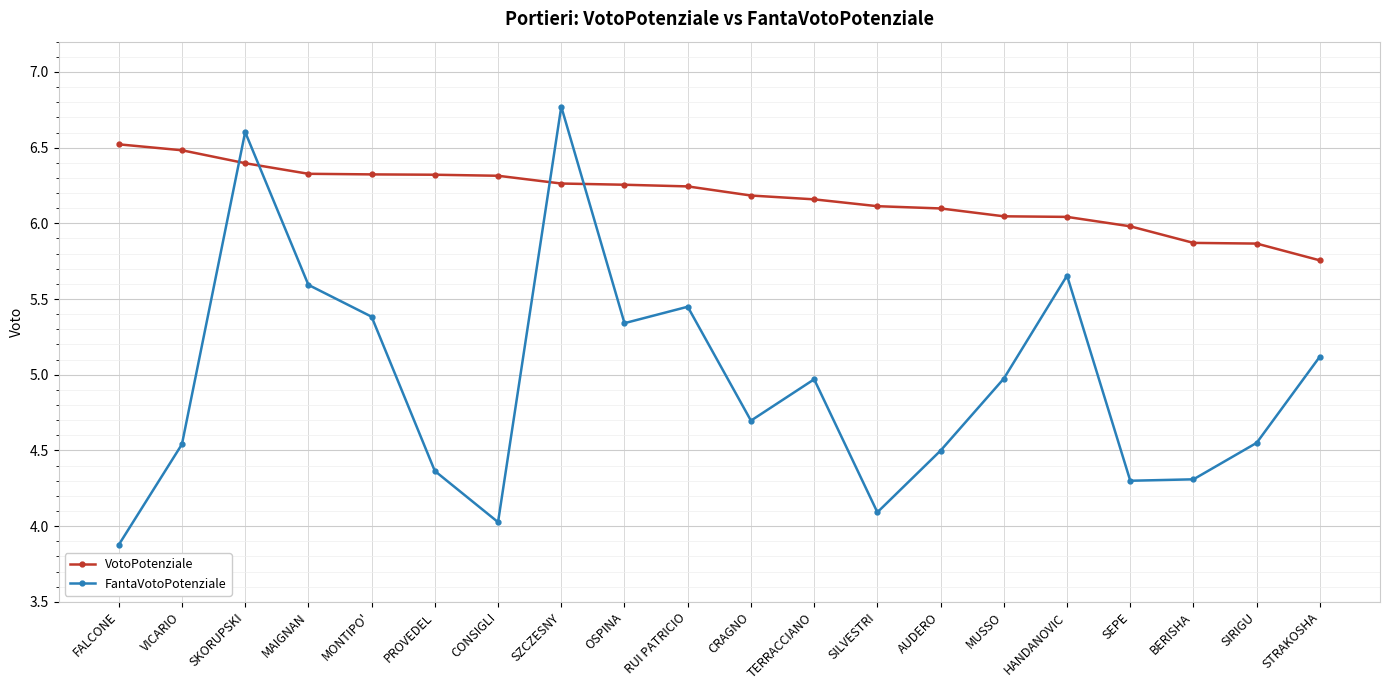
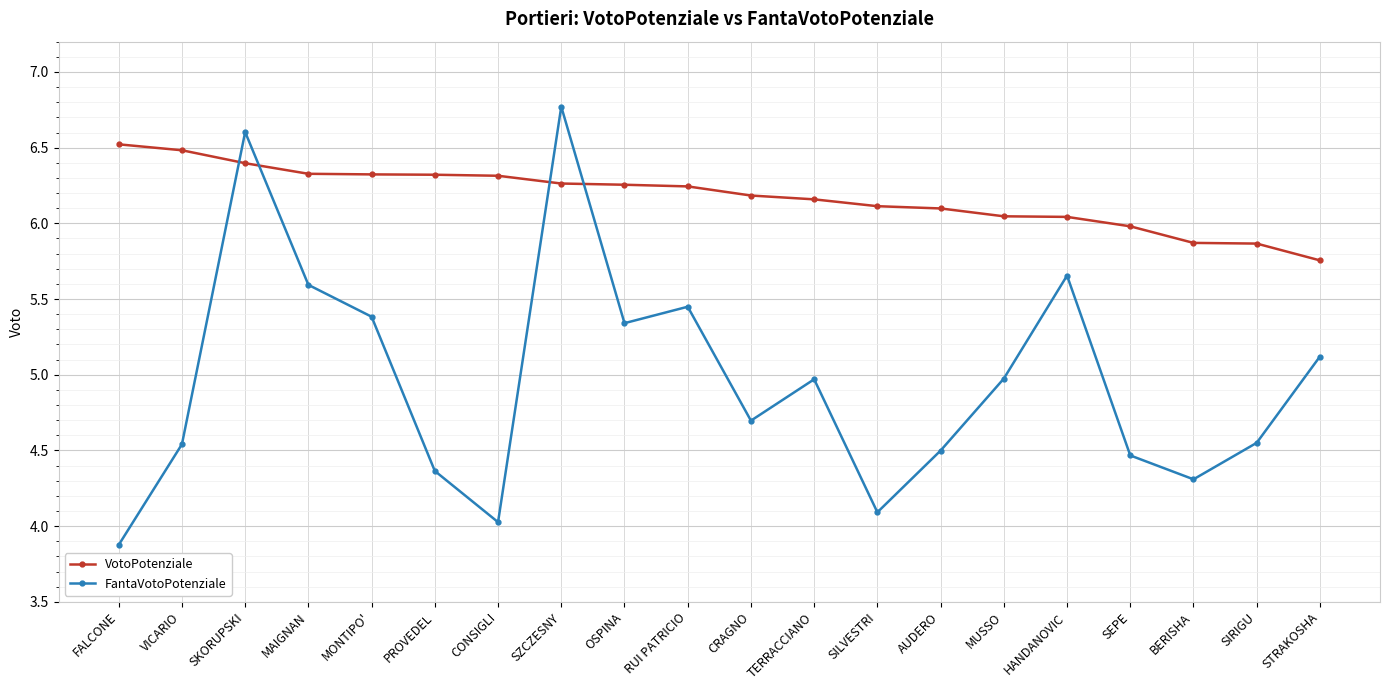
  {
    "VotoPotenziale": {
      "FALCONE": 6.52,
      "VICARIO": 6.48,
      "SKORUPSKI": 6.40,
      "MAIGNAN": 6.33,
      "MONTIPO'": 6.32,
      "PROVEDEL": 6.32,
      "CONSIGLI": 6.31,
      "SZCZESNY": 6.26,
      "OSPINA": 6.26,
      "RUI PATRICIO": 6.24,
      "CRAGNO": 6.18,
      "TERRACCIANO": 6.16,
      "SILVESTRI": 6.11,
      "AUDERO": 6.10,
      "MUSSO": 6.05,
      "HANDANOVIC": 6.04,
      "SEPE": 5.98,
      "BERISHA": 5.87,
      "SIRIGU": 5.87,
      "STRAKOSHA": 5.76
    },
    "FantaVotoPotenziale": {
      "FALCONE": 3.88,
      "VICARIO": 4.54,
      "SKORUPSKI": 6.60,
      "MAIGNAN": 5.59,
      "MONTIPO'": 5.38,
      "PROVEDEL": 4.36,
      "CONSIGLI": 4.03,
      "SZCZESNY": 6.77,
      "OSPINA": 5.34,
      "RUI PATRICIO": 5.45,
      "CRAGNO": 4.70,
      "TERRACCIANO": 4.97,
      "SILVESTRI": 4.09,
      "AUDERO": 4.50,
      "MUSSO": 4.97,
      "HANDANOVIC": 5.65,
-     "SEPE": 4.30,
+     "SEPE": 4.47,
      "BERISHA": 4.31,
      "SIRIGU": 4.55,
      "STRAKOSHA": 5.12
    }
  }
